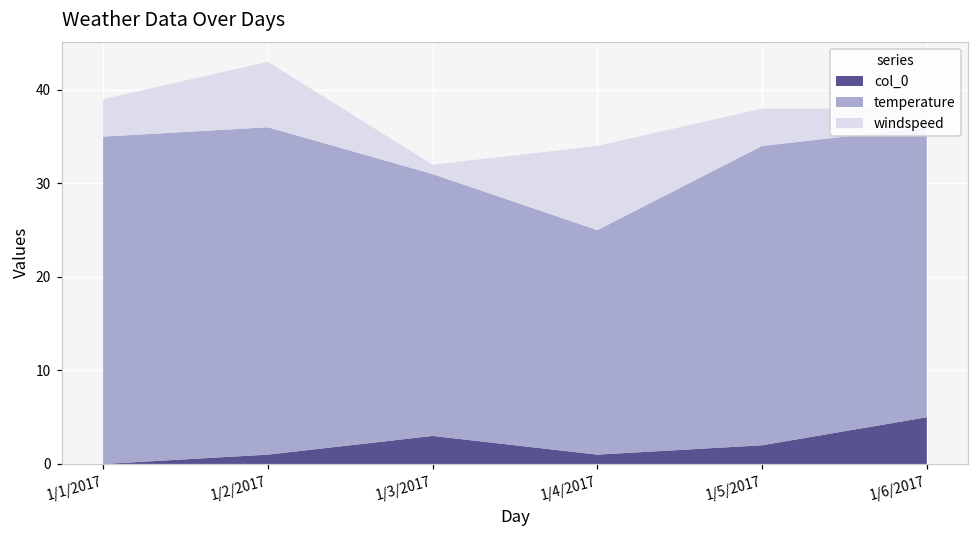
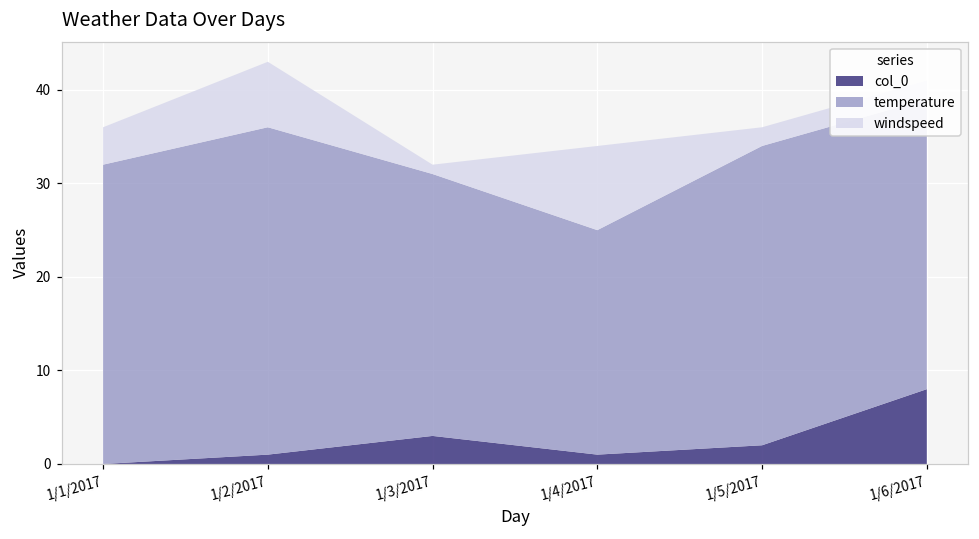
  {
    "col_0": {
      "1/1/2017": 0,
      "1/2/2017": 1,
      "1/3/2017": 3,
      "1/4/2017": 1,
      "1/5/2017": 2,
-     "1/6/2017": 5
+     "1/6/2017": 8
    },
    "temperature": {
-     "1/1/2017": 35,
+     "1/1/2017": 32,
      "1/2/2017": 35,
      "1/3/2017": 28,
      "1/4/2017": 24,
      "1/5/2017": 32
    },
    "windspeed": {
      "1/1/2017": 4,
      "1/2/2017": 7,
      "1/3/2017": 1,
      "1/4/2017": 9,
-     "1/5/2017": 4
+     "1/5/2017": 2
    }
  }
